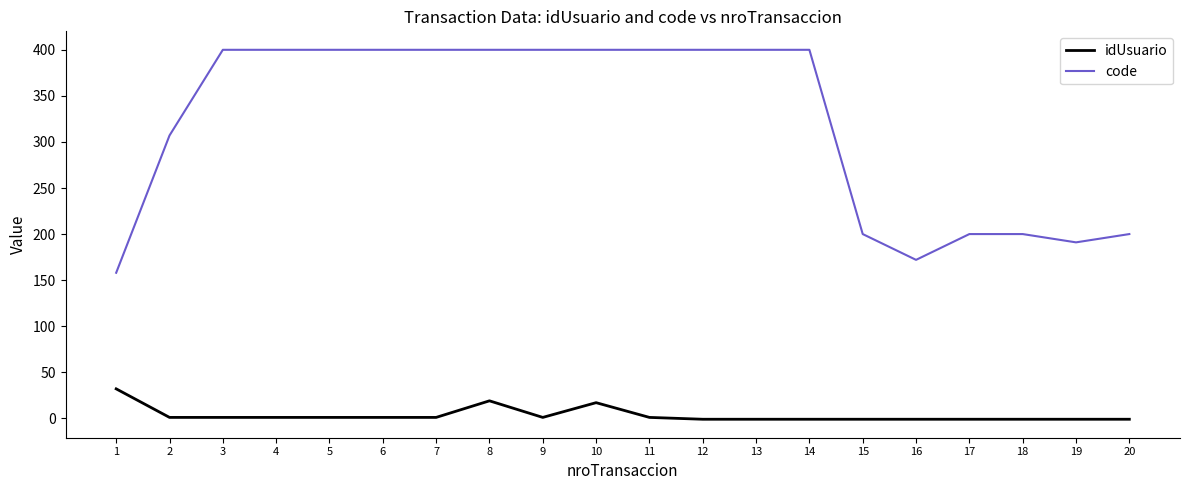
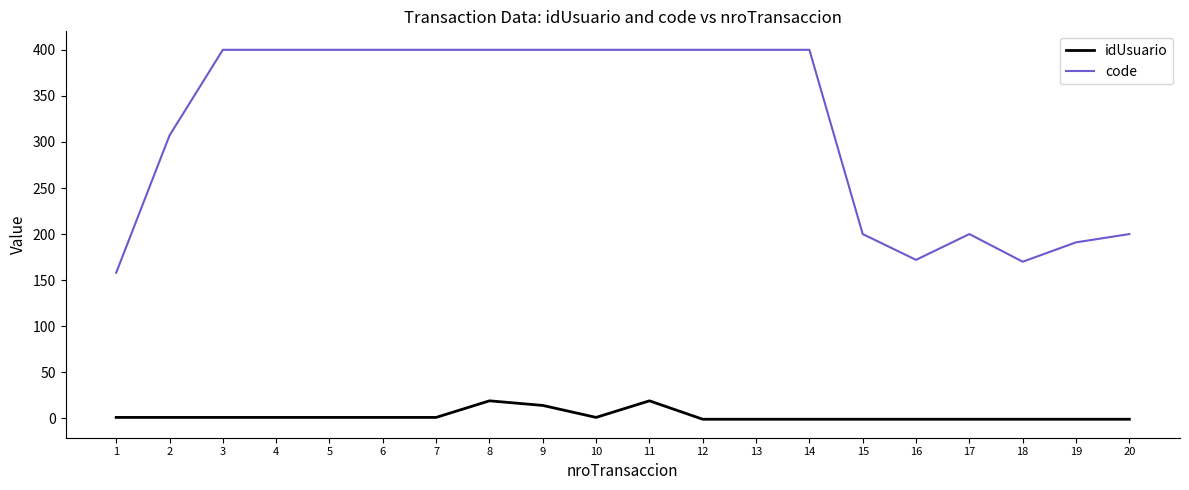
  {
    "idUsuario": {
-     "1": 30,
+     "1": 0,
      "2": 0,
      "3": 0,
      "4": 0,
      "5": 0,
      "6": 0,
      "7": 0,
      "8": 20,
-     "9": 0,
-     "10": 20,
-     "11": 0,
+     "9": 10,
+     "10": 0,
+     "11": 20,
      "12": 0,
      "13": 0,
      "14": 0,
      "15": 0,
      "16": 0,
      "17": 0,
      "18": 0,
      "19": 0,
      "20": 0
    },
    "code": {
      "1": 160,
      "2": 310,
      "3": 400,
      "4": 400,
      "5": 400,
      "6": 400,
      "7": 400,
      "8": 400,
      "9": 400,
      "10": 400,
      "11": 400,
      "12": 400,
      "13": 400,
      "14": 400,
      "15": 200,
      "16": 170,
      "17": 200,
-     "18": 200,
+     "18": 170,
      "19": 190,
      "20": 200
    }
  }
